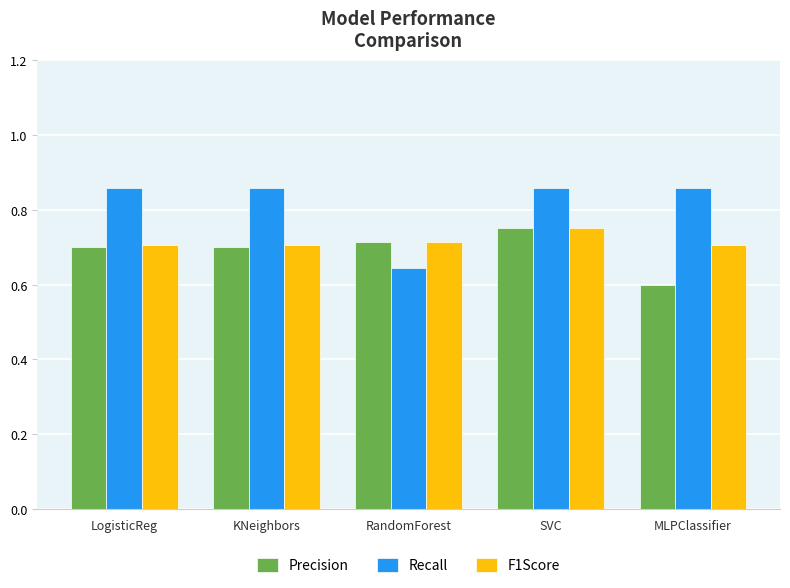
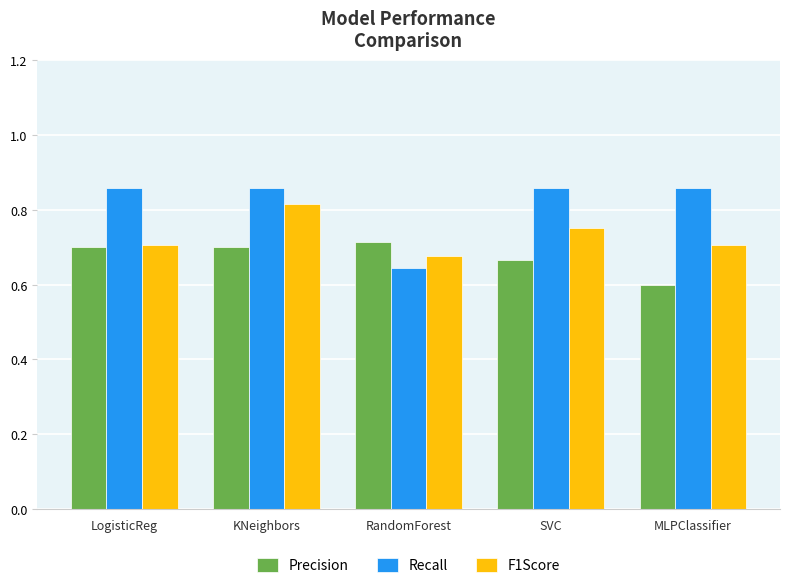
  {
    "Precision": {
      "LogisticReg": 0.70,
      "KNeighbors": 0.70,
      "RandomForest": 0.71,
-     "SVC": 0.75,
+     "SVC": 0.67,
      "MLPClassifier": 0.60
    },
    "Recall": {
      "LogisticReg": 0.86,
      "KNeighbors": 0.86,
      "RandomForest": 0.64,
      "SVC": 0.86,
      "MLPClassifier": 0.86
    },
    "F1Score": {
      "LogisticReg": 0.71,
-     "KNeighbors": 0.71,
-     "RandomForest": 0.71,
+     "KNeighbors": 0.82,
+     "RandomForest": 0.68,
      "SVC": 0.75,
      "MLPClassifier": 0.71
    }
  }
